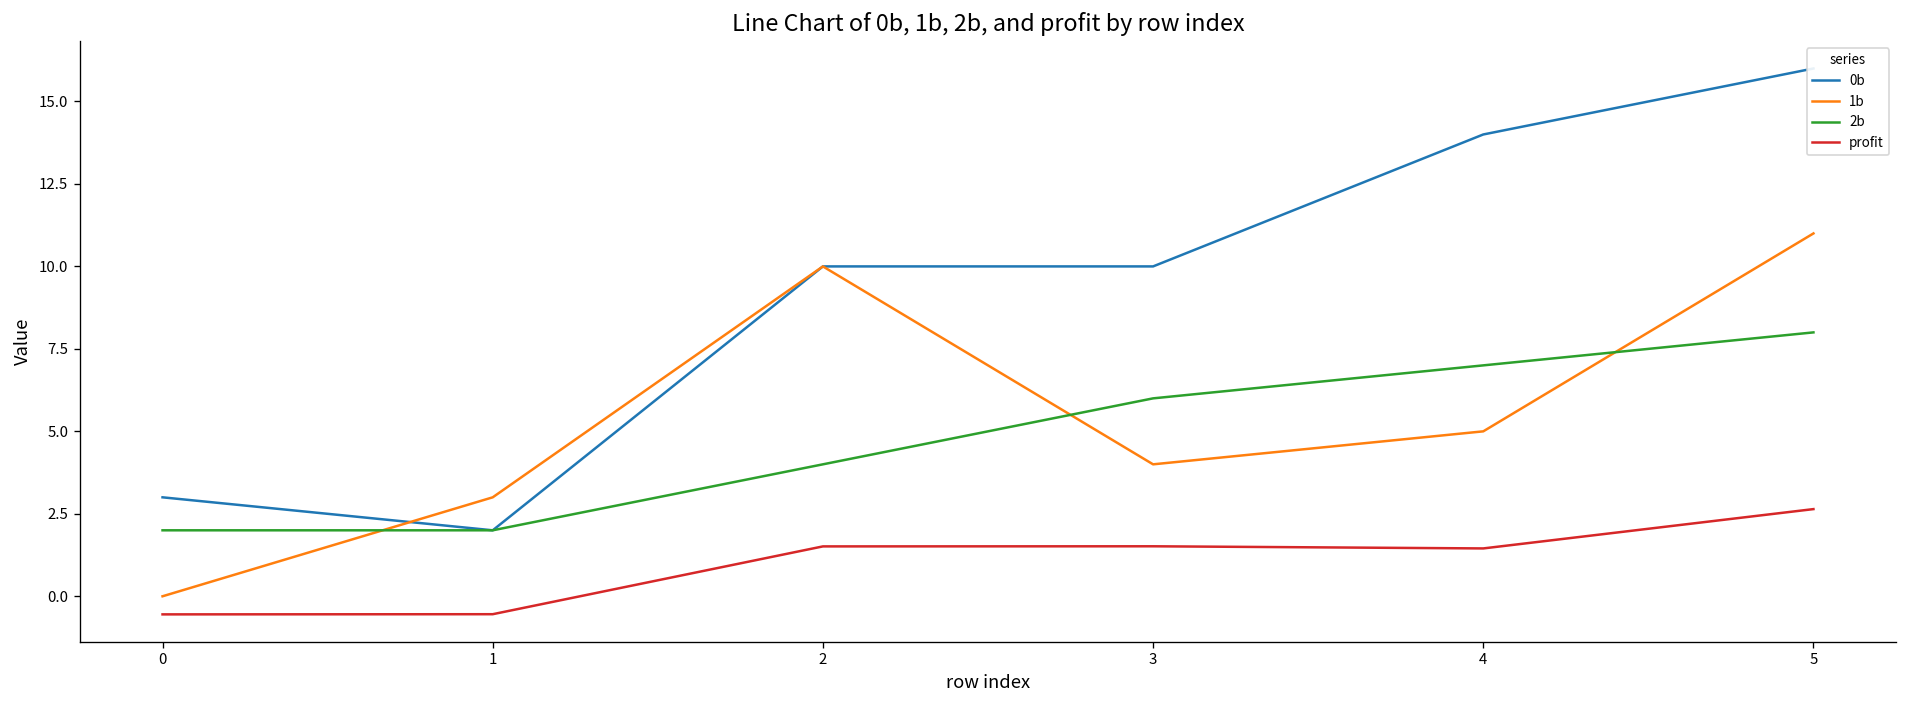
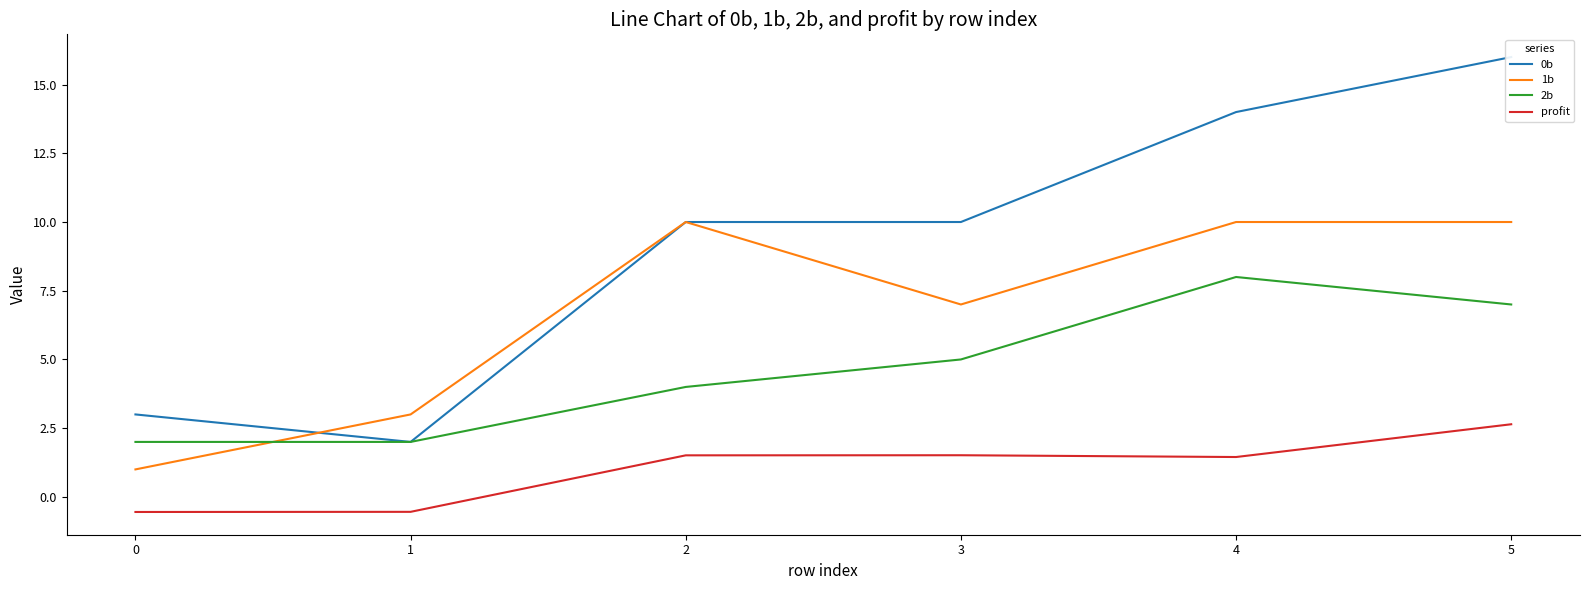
  {
    "0b": {
      "0": 3,
      "3": 10,
      "4": 14
    },
    "1b": {
-     "0": 0,
+     "0": 1,
      "1": 3,
-     "3": 4,
-     "4": 5,
-     "5": 11
+     "3": 7,
+     "4": 10,
+     "5": 10
    },
    "2b": {
      "0": 2,
      "2": 4,
-     "3": 6,
-     "4": 7,
-     "5": 8
+     "3": 5,
+     "4": 8,
+     "5": 7
    },
    "profit": {
      "0": -0.5,
      "1": -0.5,
      "2": 1.5,
      "3": 1.5,
      "4": 1.5,
      "5": 2.6
    }
  }
